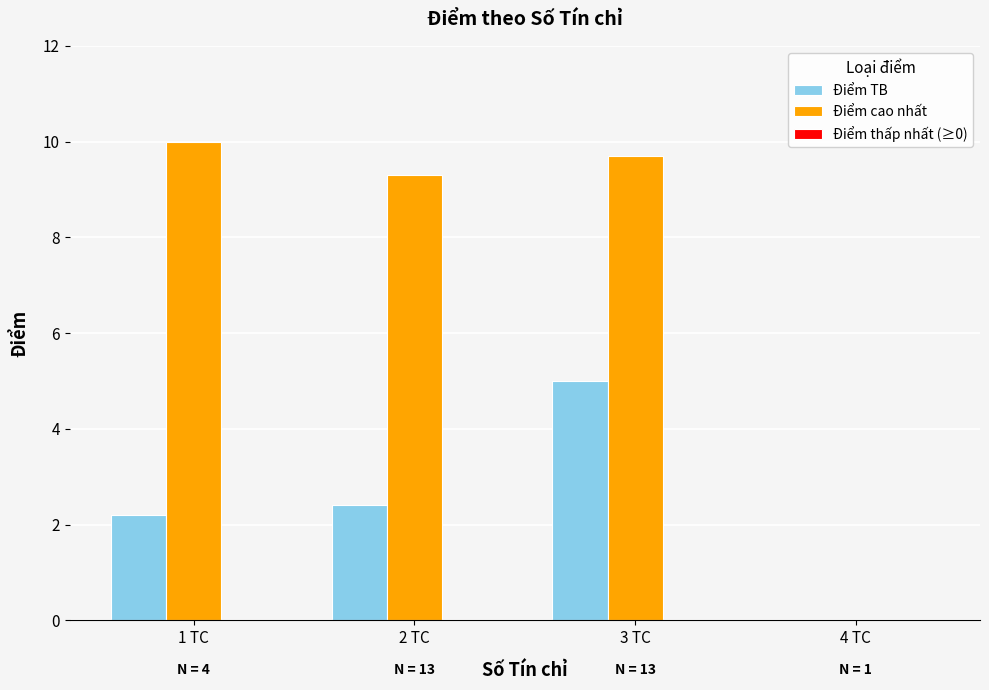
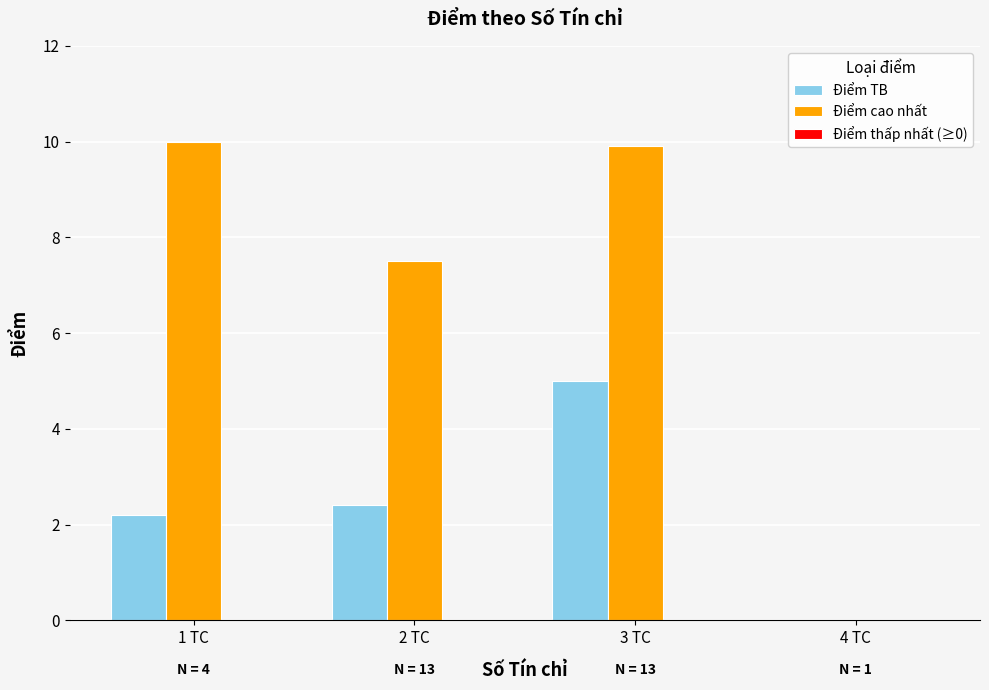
  {
    "Điểm TB": {
      "1 TC": 2.2,
      "2 TC": 2.4,
      "3 TC": 5.0,
      "4 TC": 0.0
    },
    "Điểm cao nhất": {
      "1 TC": 10.0,
-     "2 TC": 9.3,
-     "3 TC": 9.7,
+     "2 TC": 7.5,
+     "3 TC": 9.9,
      "4 TC": 0.0
    },
    "Điểm thấp nhất (≥0)": {
      "1 TC": 0.0,
      "2 TC": 0.0,
      "3 TC": 0.0,
      "4 TC": 0.0
    }
  }
